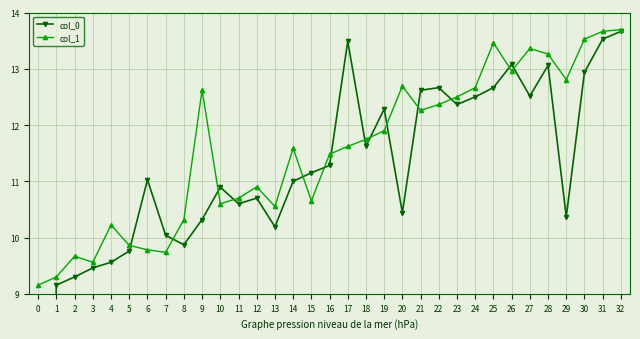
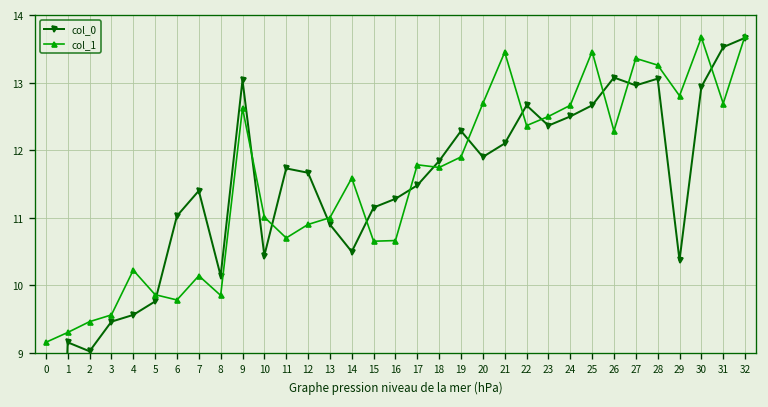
  {
    "col_0": {
      "1": 9.2,
-     "2": 9.3,
+     "2": 9.0,
      "3": 9.5,
      "4": 9.6,
      "5": 9.8,
      "6": 11.0,
-     "7": 10.0,
-     "8": 9.9,
-     "9": 10.3,
-     "10": 10.9,
-     "11": 10.6,
-     "12": 10.7,
-     "13": 10.2,
-     "14": 11.0,
+     "7": 11.4,
+     "8": 10.1,
+     "9": 13.0,
+     "10": 10.4,
+     "11": 11.7,
+     "12": 11.7,
+     "13": 10.9,
+     "14": 10.5,
      "15": 11.2,
      "16": 11.3,
-     "17": 13.5,
-     "18": 11.6,
+     "17": 11.5,
+     "18": 11.8,
      "19": 12.3,
-     "20": 10.4,
-     "21": 12.6,
+     "20": 11.9,
+     "21": 12.1,
      "22": 12.7,
      "23": 12.4,
      "24": 12.5,
      "25": 12.7,
      "26": 13.1,
-     "27": 12.5,
+     "27": 13.0,
      "28": 13.1,
      "29": 10.4,
      "30": 12.9,
      "31": 13.5
    },
    "col_1": {
      "0": 9.2,
      "1": 9.3,
-     "2": 9.7,
+     "2": 9.5,
      "3": 9.6,
      "4": 10.2,
      "5": 9.9,
      "6": 9.8,
-     "7": 9.7,
-     "8": 10.3,
+     "7": 10.1,
+     "8": 9.8,
      "9": 12.6,
-     "10": 10.6,
+     "10": 11.0,
      "11": 10.7,
      "12": 10.9,
-     "13": 10.6,
+     "13": 11.0,
      "14": 11.6,
      "15": 10.7,
-     "16": 11.5,
-     "17": 11.6,
+     "16": 10.7,
+     "17": 11.8,
      "18": 11.7,
      "19": 11.9,
      "20": 12.7,
-     "21": 12.3,
+     "21": 13.5,
      "22": 12.4,
      "23": 12.5,
      "24": 12.7,
      "25": 13.5,
-     "26": 13.0,
+     "26": 12.3,
      "27": 13.4,
      "28": 13.3,
      "29": 12.8,
-     "30": 13.5,
-     "31": 13.7
+     "30": 13.7,
+     "31": 12.7
    }
  }
